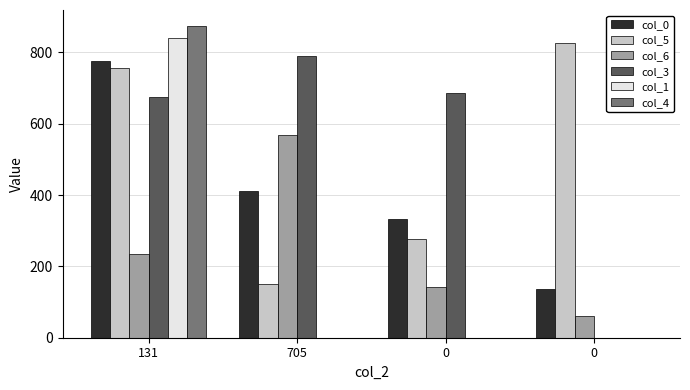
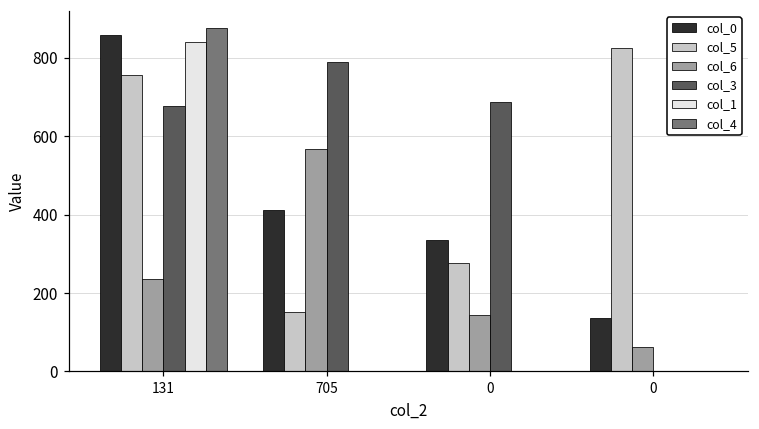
  {
    "col_0": {
-     "131": 780,
+     "131": 860,
      "705": 410
    },
    "col_6": {
      "131": 240,
      "705": 570
    }
  }
